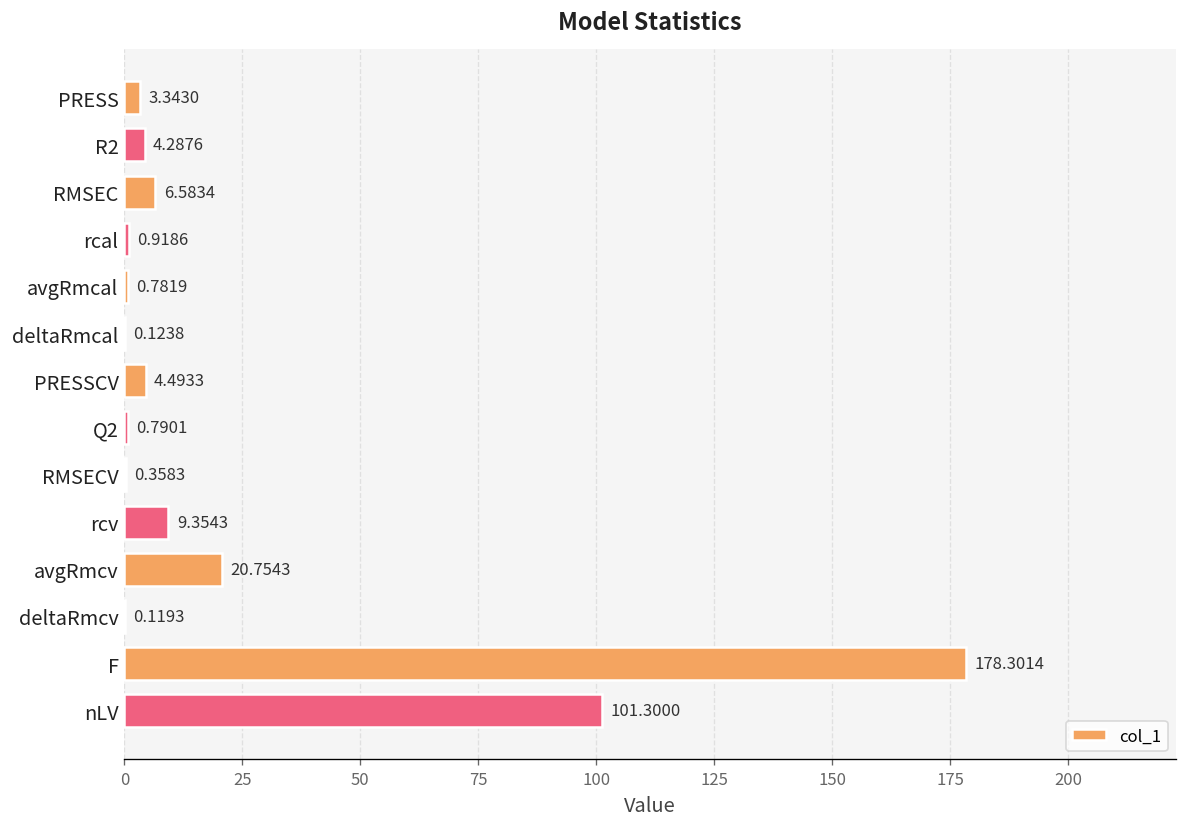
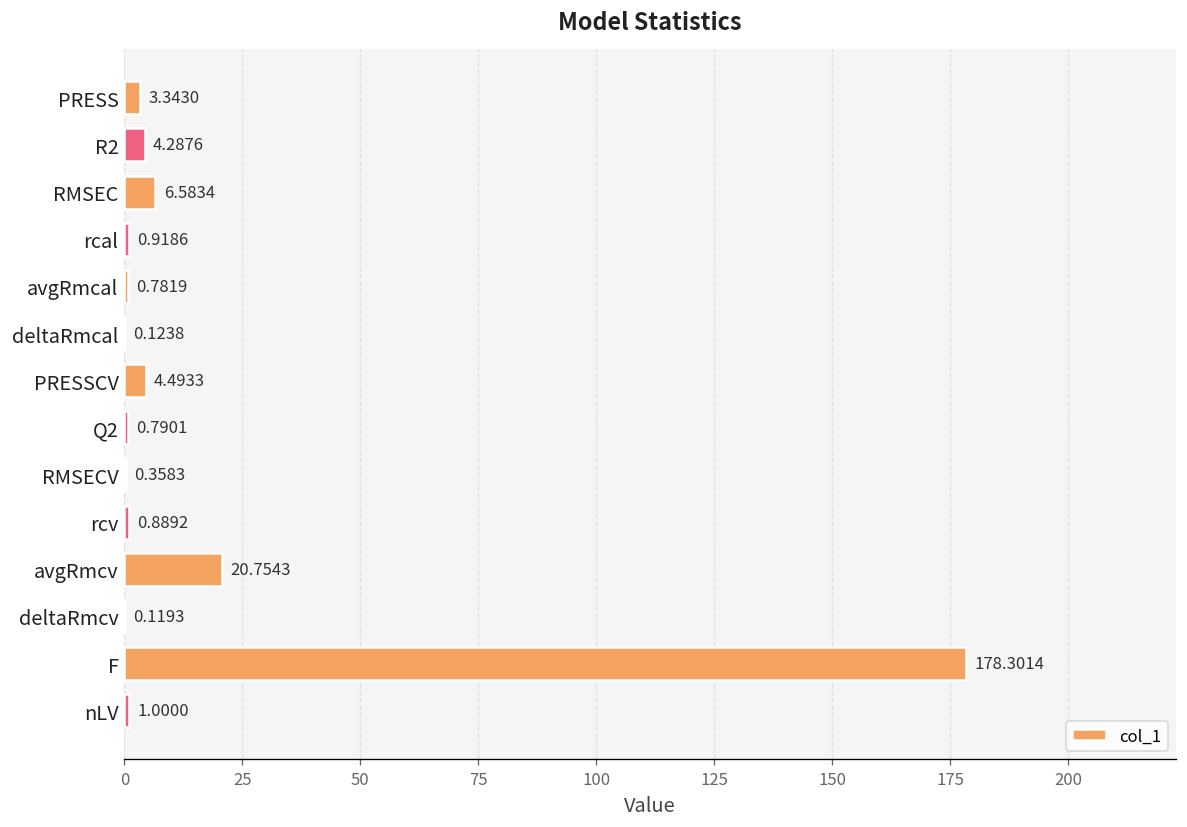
  {
    "PRESS": 3.3430,
    "R2": 4.2876,
    "RMSEC": 6.5834,
    "rcal": 0.9186,
    "avgRmcal": 0.7819,
    "deltaRmcal": 0.1238,
    "PRESSCV": 4.4933,
    "Q2": 0.7901,
    "RMSECV": 0.3583,
-   "rcv": 9.3543,
+   "rcv": 0.8892,
    "avgRmcv": 20.7543,
    "deltaRmcv": 0.1193,
    "F": 178.3014,
-   "nLV": 101.3000
+   "nLV": 1.0000
  }
